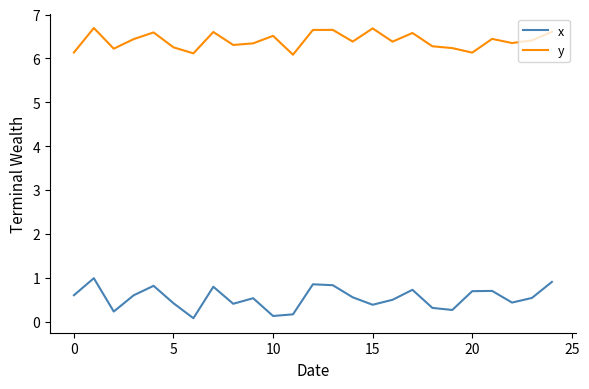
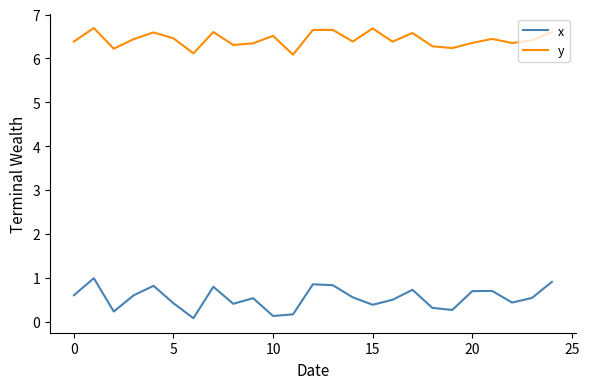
  {
    "x": {
      "0": 0.6,
      "5": 0.4,
      "10": 0.1,
      "15": 0.4,
      "20": 0.7
    },
    "y": {
-     "0": 6.1,
-     "5": 6.3,
+     "0": 6.4,
+     "5": 6.5,
      "10": 6.5,
      "15": 6.7,
-     "20": 6.1
+     "20": 6.4
    }
  }
